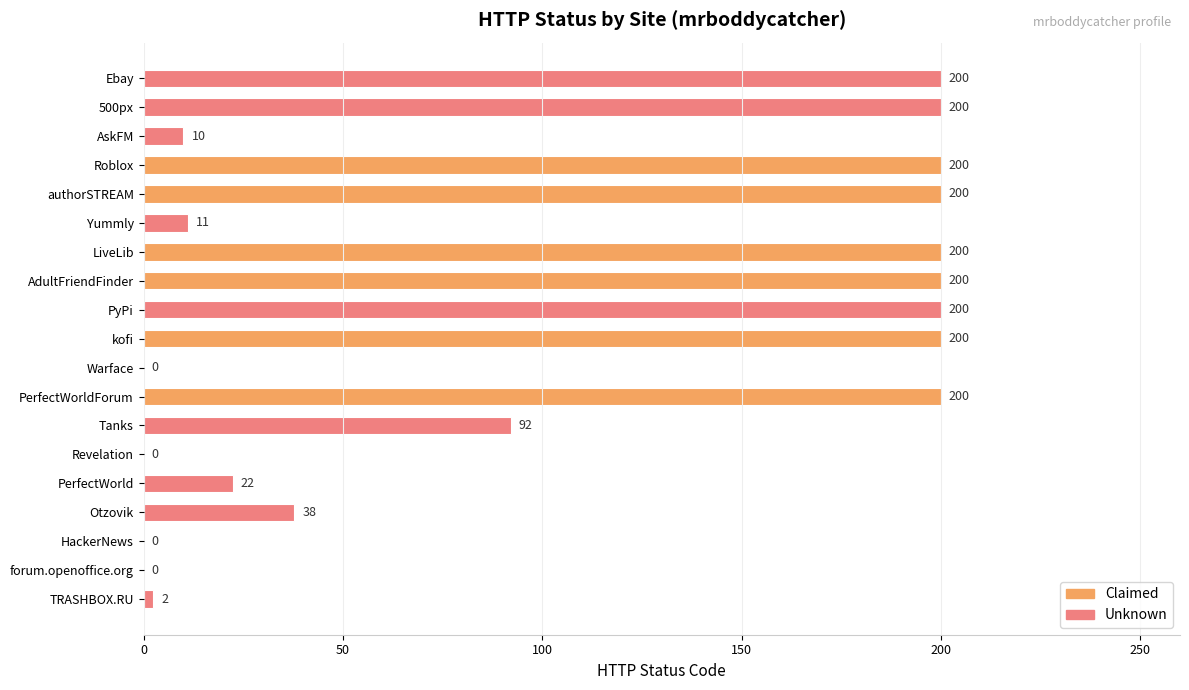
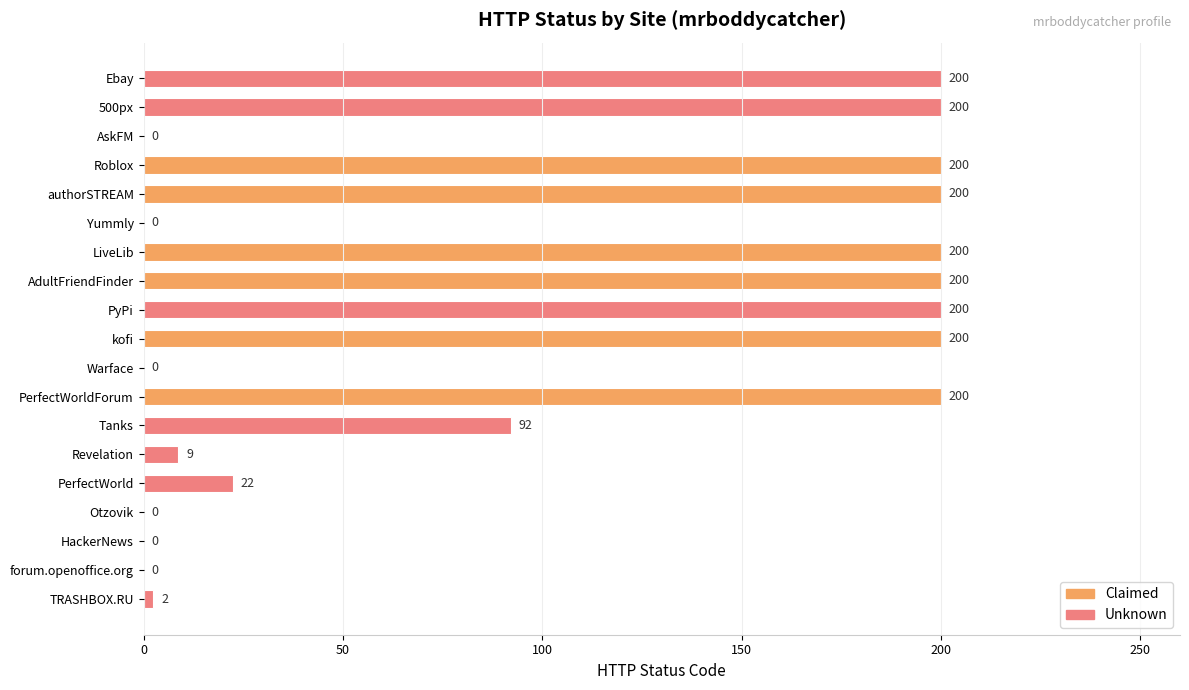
  {
    "Ebay": 200,
    "500px": 200,
-   "AskFM": 10,
+   "AskFM": 0,
    "Roblox": 200,
    "authorSTREAM": 200,
-   "Yummly": 11,
+   "Yummly": 0,
    "LiveLib": 200,
    "AdultFriendFinder": 200,
    "PyPi": 200,
    "kofi": 200,
    "Warface": 0,
    "PerfectWorldForum": 200,
    "Tanks": 92,
-   "Revelation": 0,
+   "Revelation": 9,
    "PerfectWorld": 22,
-   "Otzovik": 38,
+   "Otzovik": 0,
    "HackerNews": 0,
    "forum.openoffice.org": 0,
    "TRASHBOX.RU": 2
  }
